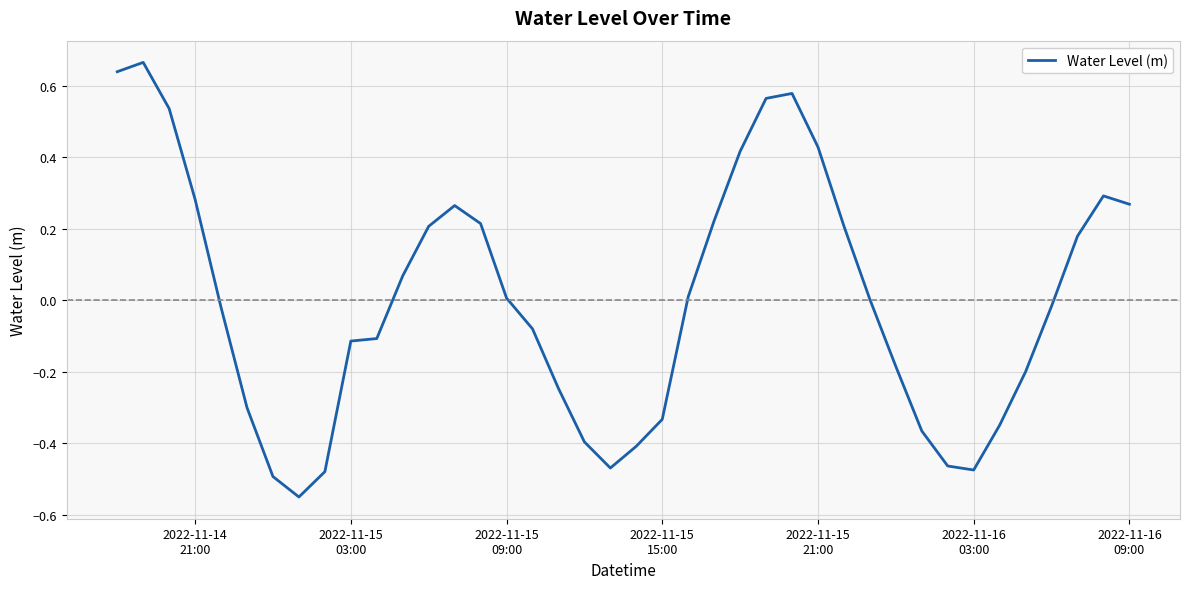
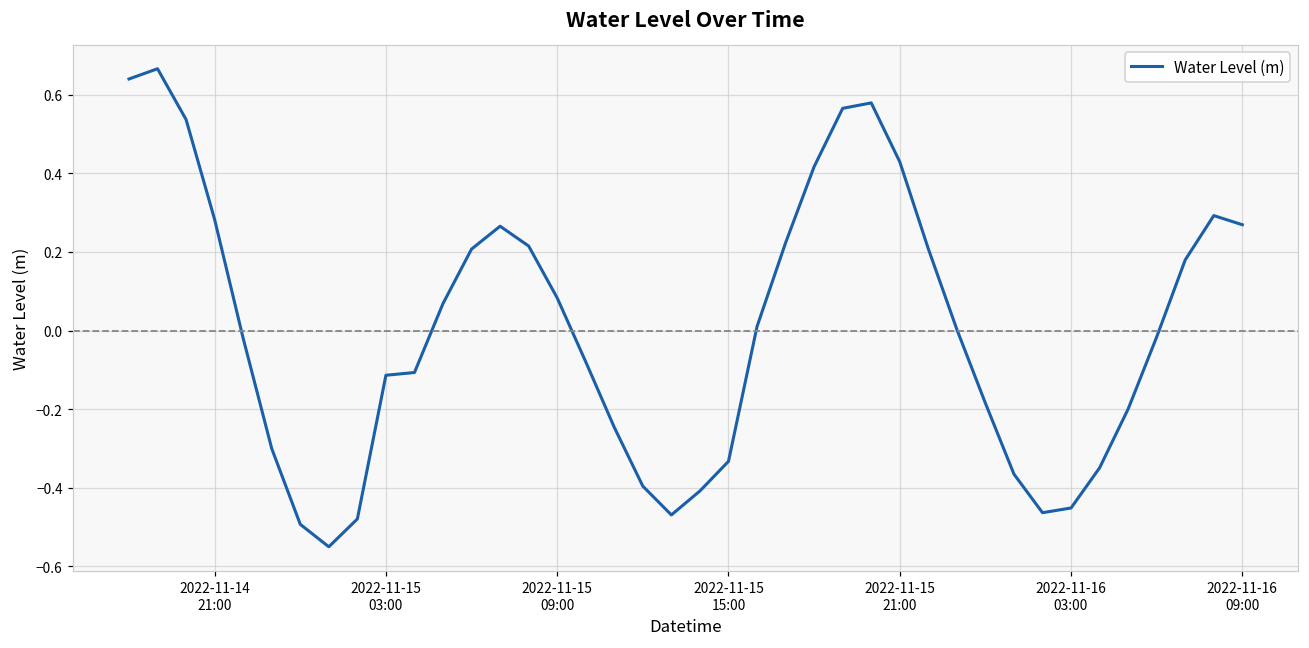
  {
    "2022-11-14 21:00": 0.28,
    "2022-11-15 03:00": -0.11,
-   "2022-11-15 09:00": 0.01,
+   "2022-11-15 09:00": 0.08,
    "2022-11-15 15:00": -0.33,
    "2022-11-15 21:00": 0.43,
-   "2022-11-16 03:00": -0.47,
+   "2022-11-16 03:00": -0.45,
    "2022-11-16 09:00": 0.27
  }
